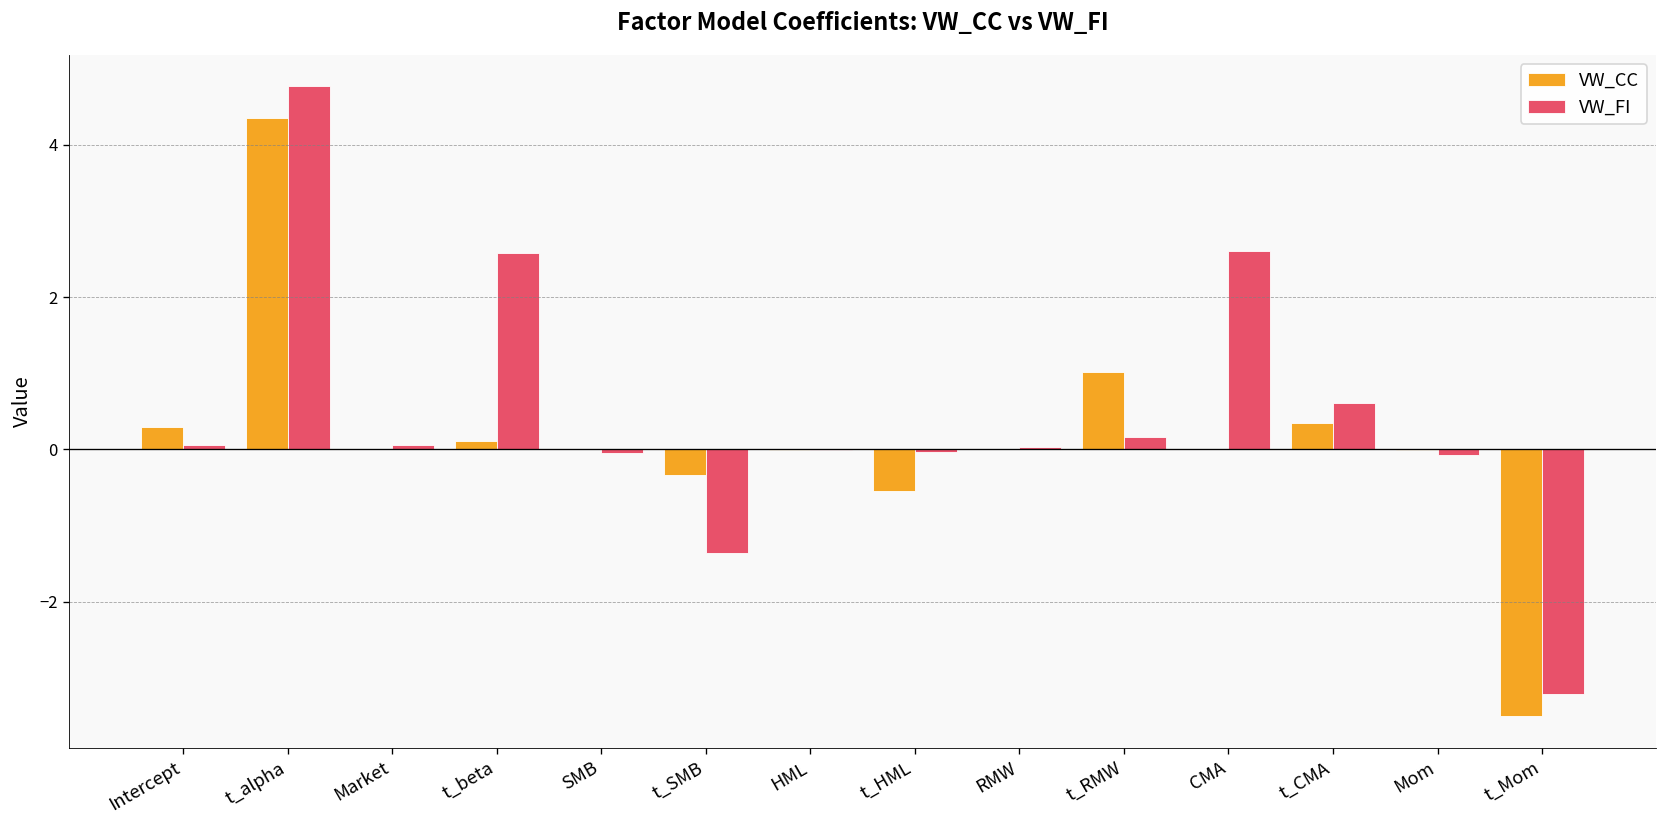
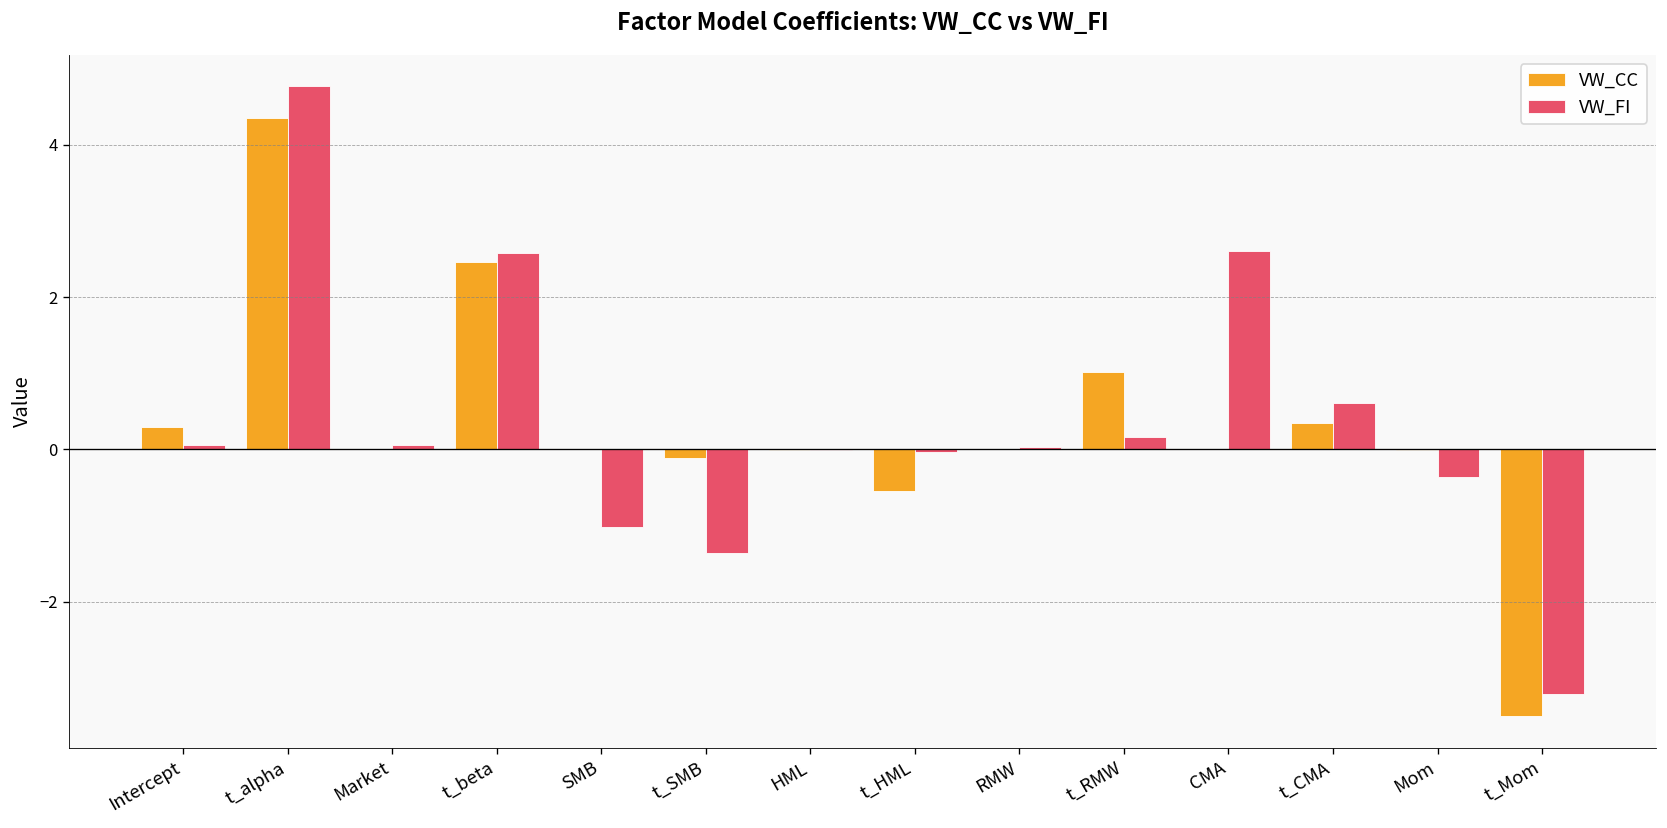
  {
    "VW_CC": {
      "Intercept": 0.3,
      "t_alpha": 4.4,
-     "t_beta": 0.1,
-     "t_SMB": -0.3,
+     "t_beta": 2.5,
+     "t_SMB": -0.1,
      "t_HML": -0.5,
      "t_RMW": 1.0,
      "t_CMA": 0.3,
      "t_Mom": -3.5
    },
    "VW_FI": {
      "Intercept": 0.1,
      "t_alpha": 4.8,
      "Market": 0.1,
      "t_beta": 2.6,
-     "SMB": 0.0,
+     "SMB": -1.0,
      "t_SMB": -1.4,
      "t_HML": 0.0,
      "t_RMW": 0.2,
      "CMA": 2.6,
      "t_CMA": 0.6,
-     "Mom": -0.1,
+     "Mom": -0.4,
      "t_Mom": -3.2
    }
  }
